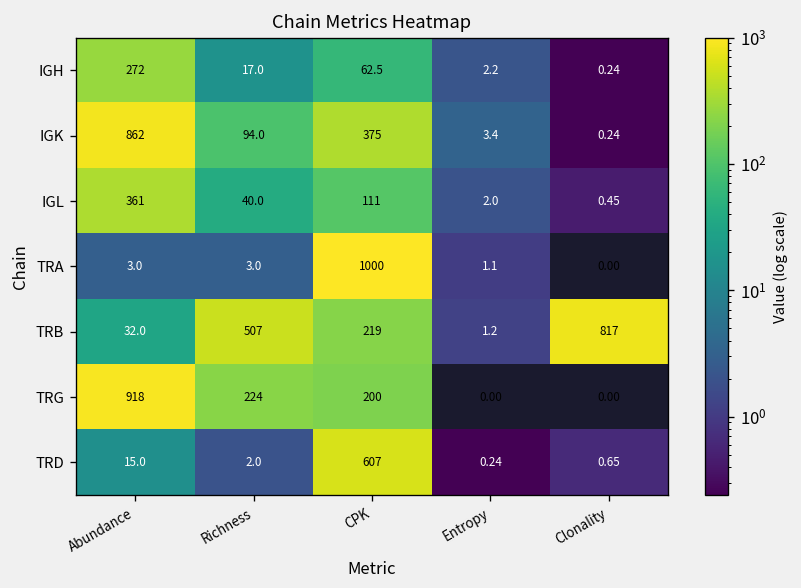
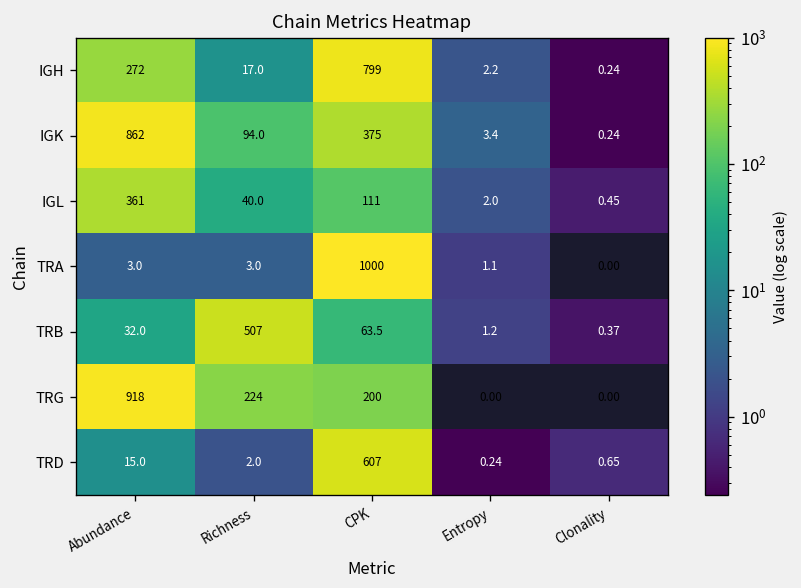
  {
    "IGH": {
      "Abundance": 272,
      "Richness": 17.0,
-     "CPK": 62.5,
+     "CPK": 799,
      "Entropy": 2.2,
      "Clonality": 0.24
    },
    "IGK": {
      "Abundance": 862,
      "Richness": 94.0,
      "CPK": 375,
      "Entropy": 3.4,
      "Clonality": 0.24
    },
    "IGL": {
      "Abundance": 361,
      "Richness": 40.0,
      "CPK": 111,
      "Entropy": 2.0,
      "Clonality": 0.45
    },
    "TRA": {
      "Abundance": 3.0,
      "Richness": 3.0,
      "CPK": 1000,
      "Entropy": 1.1
    },
    "TRB": {
      "Abundance": 32.0,
      "Richness": 507,
-     "CPK": 219,
+     "CPK": 63.5,
      "Entropy": 1.2,
-     "Clonality": 817
+     "Clonality": 0.37
    },
    "TRG": {
      "Abundance": 918,
      "Richness": 224,
      "CPK": 200
    },
    "TRD": {
      "Abundance": 15.0,
      "Richness": 2.0,
      "CPK": 607,
      "Entropy": 0.24,
      "Clonality": 0.65
    }
  }
